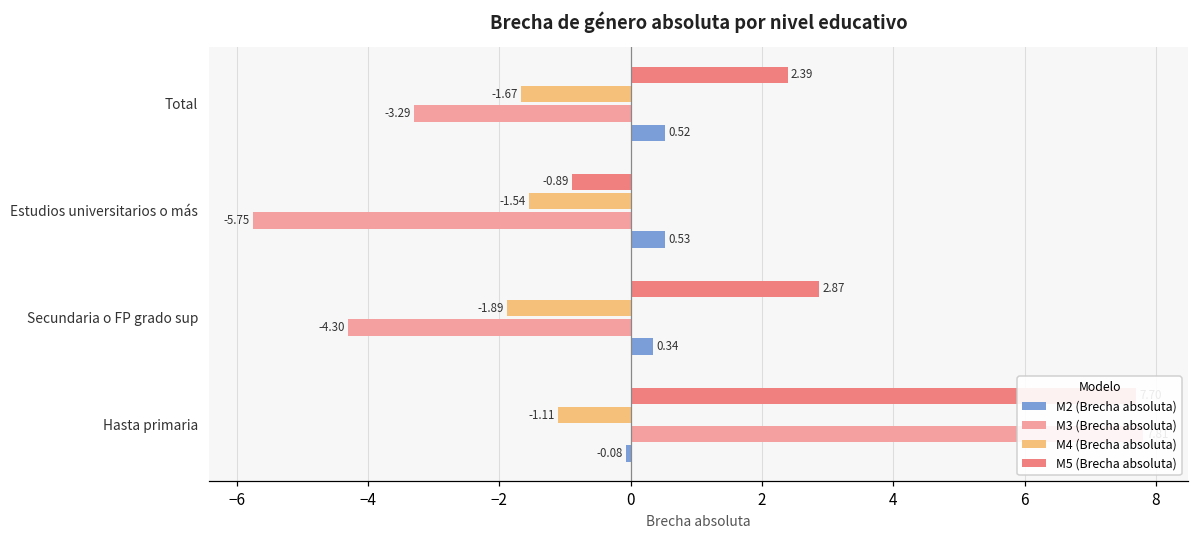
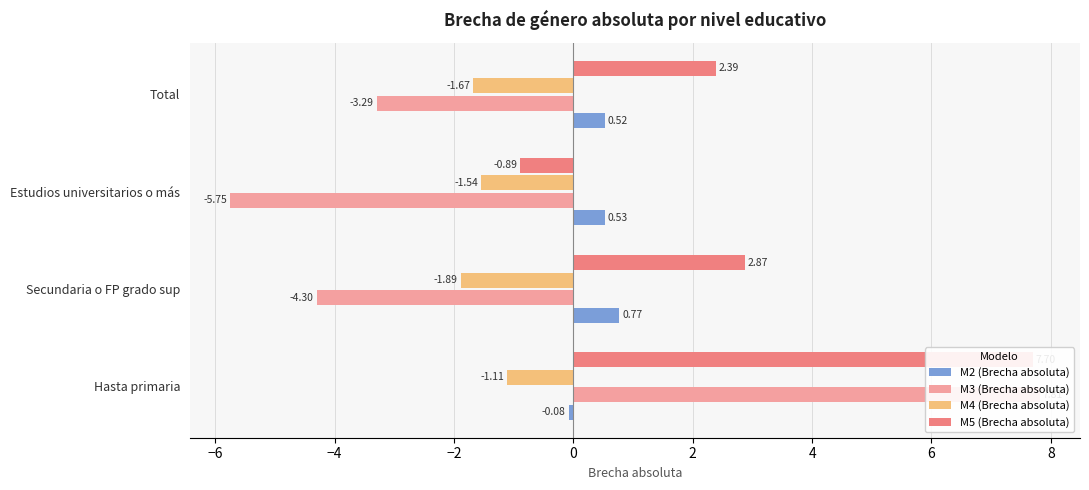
  {
    "M2 (Brecha absoluta)": {
      "Total": 0.52,
      "Estudios universitarios o más": 0.53,
-     "Secundaria o FP grado sup": 0.34,
+     "Secundaria o FP grado sup": 0.77,
      "Hasta primaria": -0.08
    }
  }
